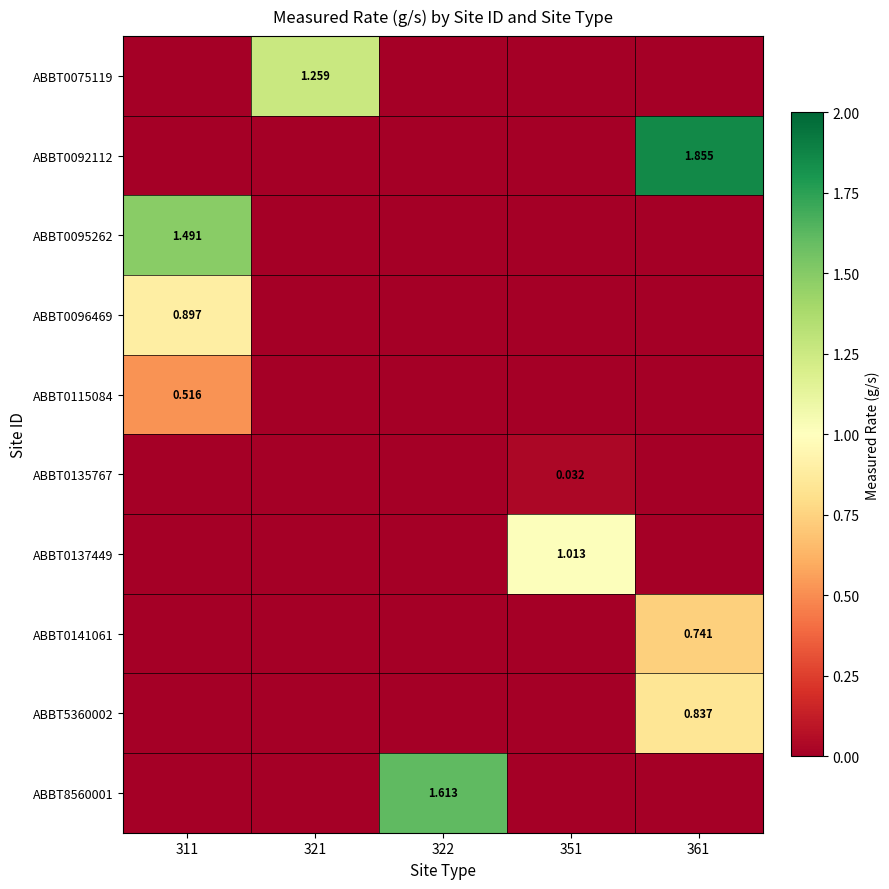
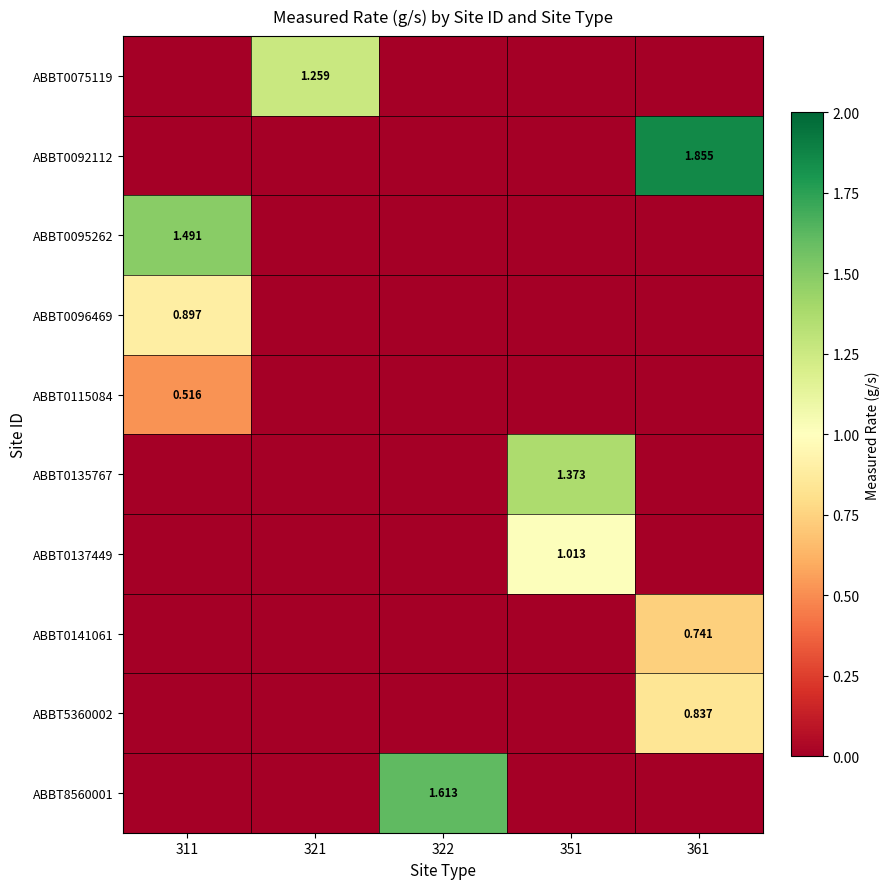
  {
    "ABBT0075119": {
      "321": 1.259
    },
    "ABBT0092112": {
      "361": 1.855
    },
    "ABBT0095262": {
      "311": 1.491
    },
    "ABBT0096469": {
      "311": 0.897
    },
    "ABBT0115084": {
      "311": 0.516
    },
    "ABBT0135767": {
-     "351": 0.032
+     "351": 1.373
    },
    "ABBT0137449": {
      "351": 1.013
    },
    "ABBT0141061": {
      "361": 0.741
    },
    "ABBT5360002": {
      "361": 0.837
    },
    "ABBT8560001": {
      "322": 1.613
    }
  }
